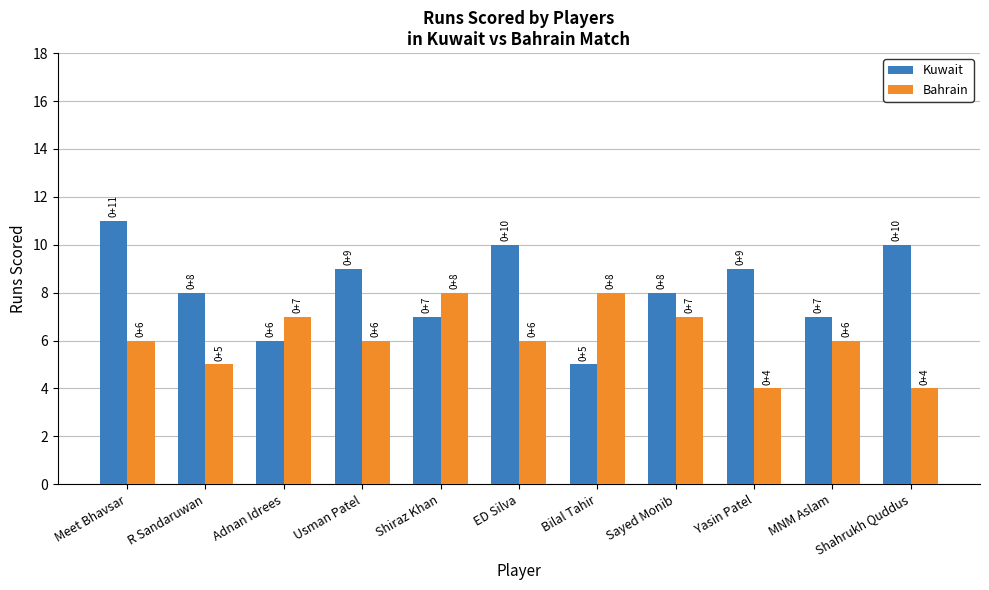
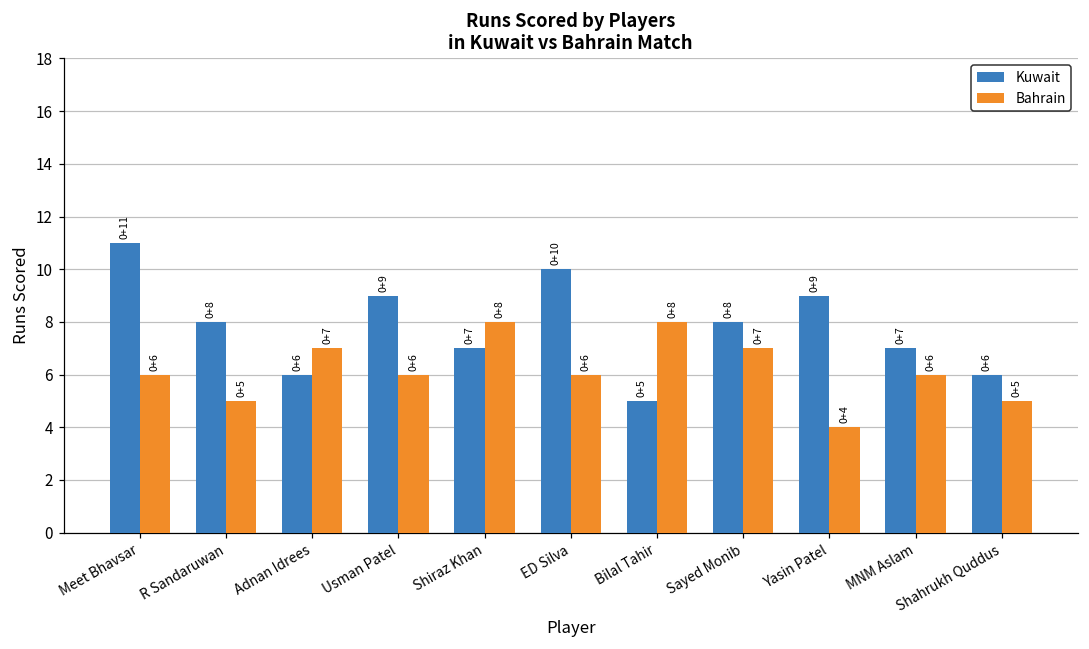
  {
    "Kuwait": {
      "Meet Bhavsar": "+11",
      "R Sandaruwan": "+8",
      "Adnan Idrees": "+6",
      "Usman Patel": "+9",
      "Shiraz Khan": "+7",
      "ED Silva": "+10",
      "Bilal Tahir": "+5",
      "Sayed Monib": "+8",
      "Yasin Patel": "+9",
      "MNM Aslam": "+7",
-     "Shahrukh Quddus": "+10"
+     "Shahrukh Quddus": "+6"
    },
    "Bahrain": {
      "Meet Bhavsar": "+6",
      "R Sandaruwan": "+5",
      "Adnan Idrees": "+7",
      "Usman Patel": "+6",
      "Shiraz Khan": "+8",
      "ED Silva": "+6",
      "Bilal Tahir": "+8",
      "Sayed Monib": "+7",
      "Yasin Patel": "+4",
      "MNM Aslam": "+6",
-     "Shahrukh Quddus": "+4"
+     "Shahrukh Quddus": "+5"
    }
  }
